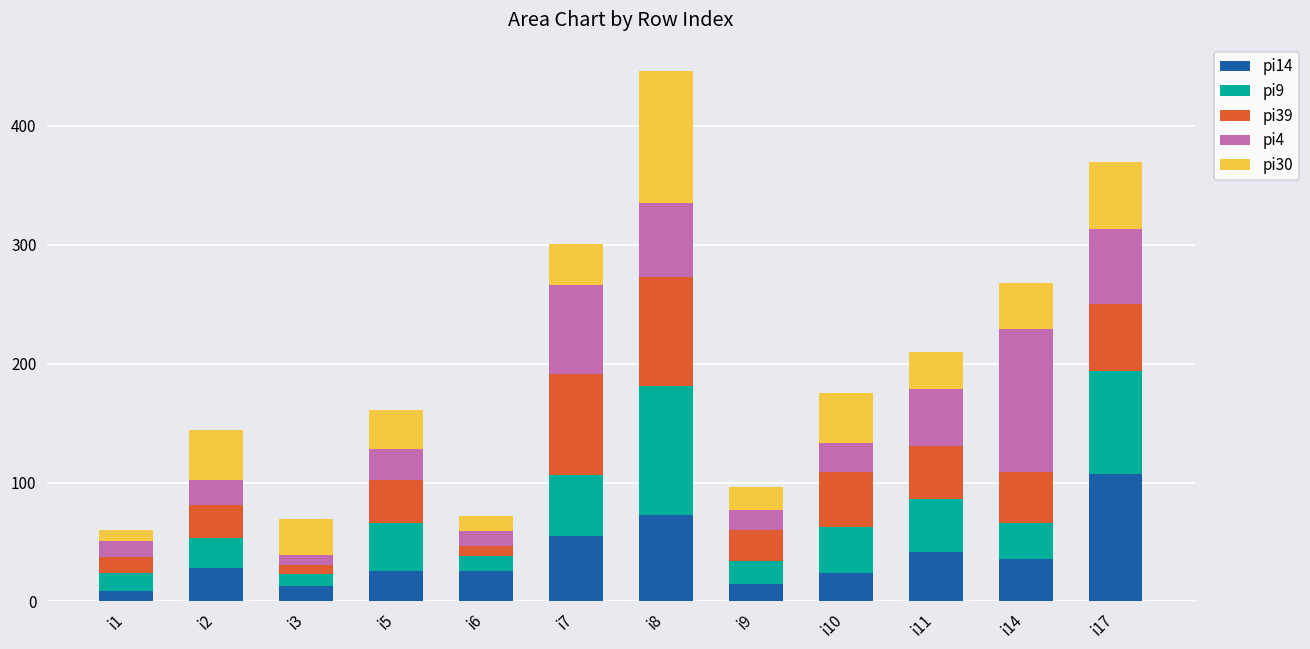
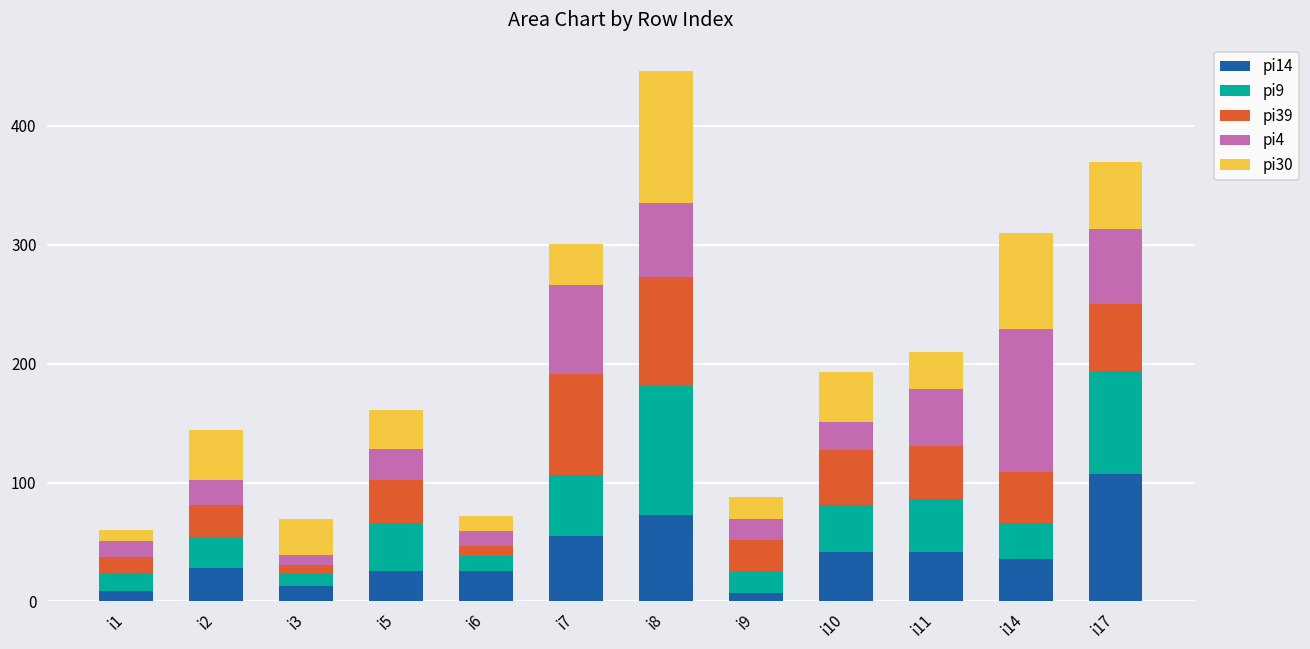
  {
    "pi14": {
      "i1": 9,
      "i2": 28,
      "i3": 13,
      "i5": 26,
      "i6": 26,
      "i7": 55,
      "i8": 73,
-     "i9": 15,
-     "i10": 24,
+     "i9": 7,
+     "i10": 42,
      "i11": 42,
      "i14": 36,
      "i17": 107
    },
    "pi9": {
      "i1": 15,
      "i2": 25,
      "i3": 10,
      "i5": 40,
      "i6": 12,
      "i7": 51,
      "i8": 108,
      "i9": 19,
      "i10": 39,
      "i11": 44,
      "i14": 30,
      "i17": 87
    },
    "pi39": {
      "i1": 13,
      "i2": 28,
      "i3": 8,
      "i5": 36,
      "i6": 9,
      "i7": 85,
      "i8": 92,
      "i9": 26,
      "i10": 46,
      "i11": 45,
      "i14": 43,
      "i17": 56
    },
    "pi4": {
      "i1": 14,
      "i2": 21,
      "i3": 8,
      "i5": 26,
      "i6": 12,
      "i7": 75,
      "i8": 62,
      "i9": 17,
      "i10": 24,
      "i11": 48,
      "i14": 120,
      "i17": 63
    },
    "pi30": {
      "i1": 9,
      "i2": 42,
      "i3": 30,
      "i5": 33,
      "i6": 13,
      "i7": 35,
      "i8": 111,
      "i9": 19,
      "i10": 42,
      "i11": 31,
-     "i14": 39,
+     "i14": 81,
      "i17": 57
    }
  }
